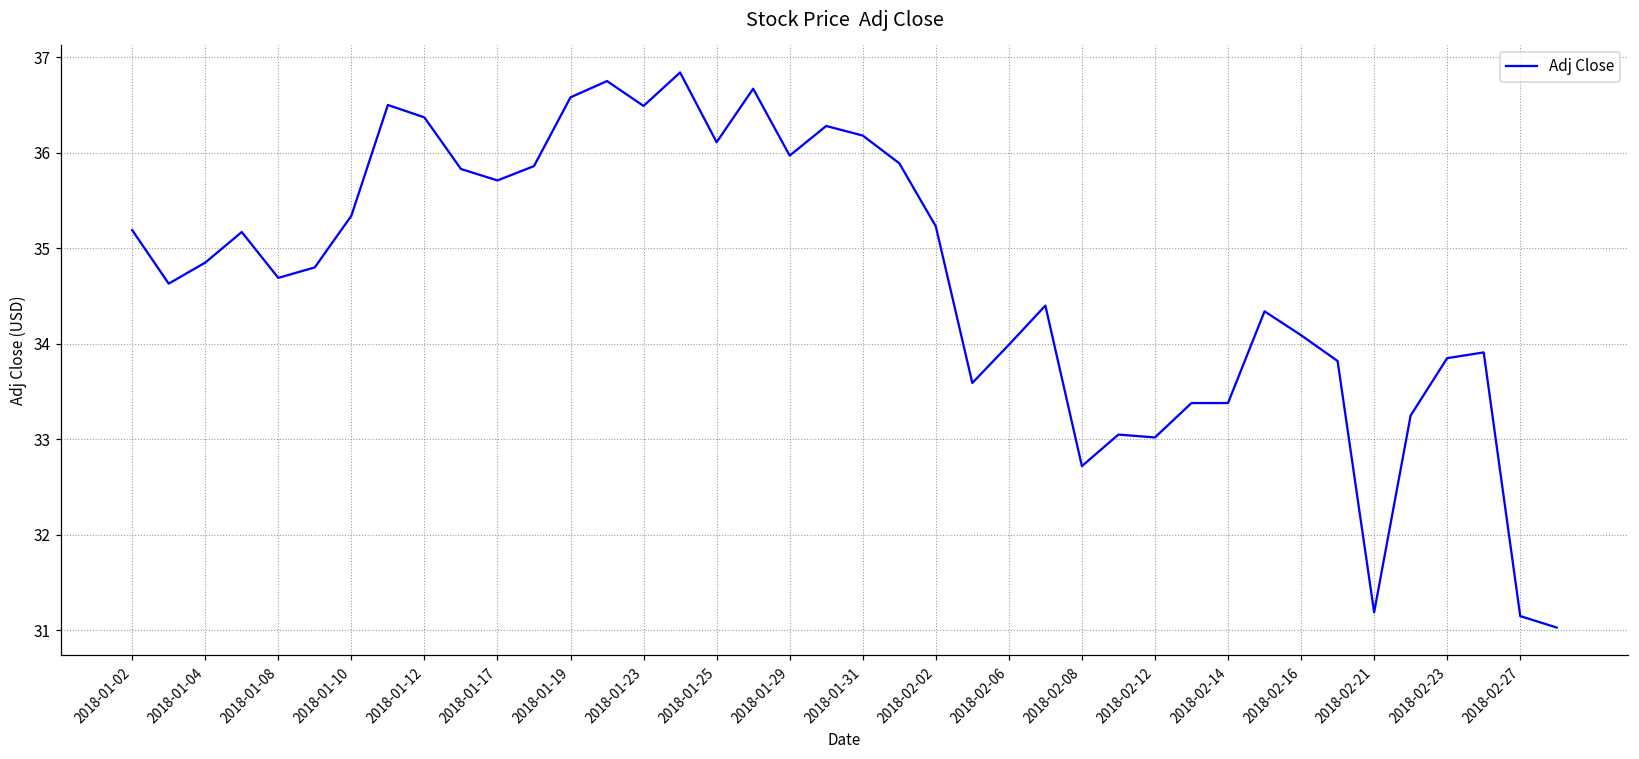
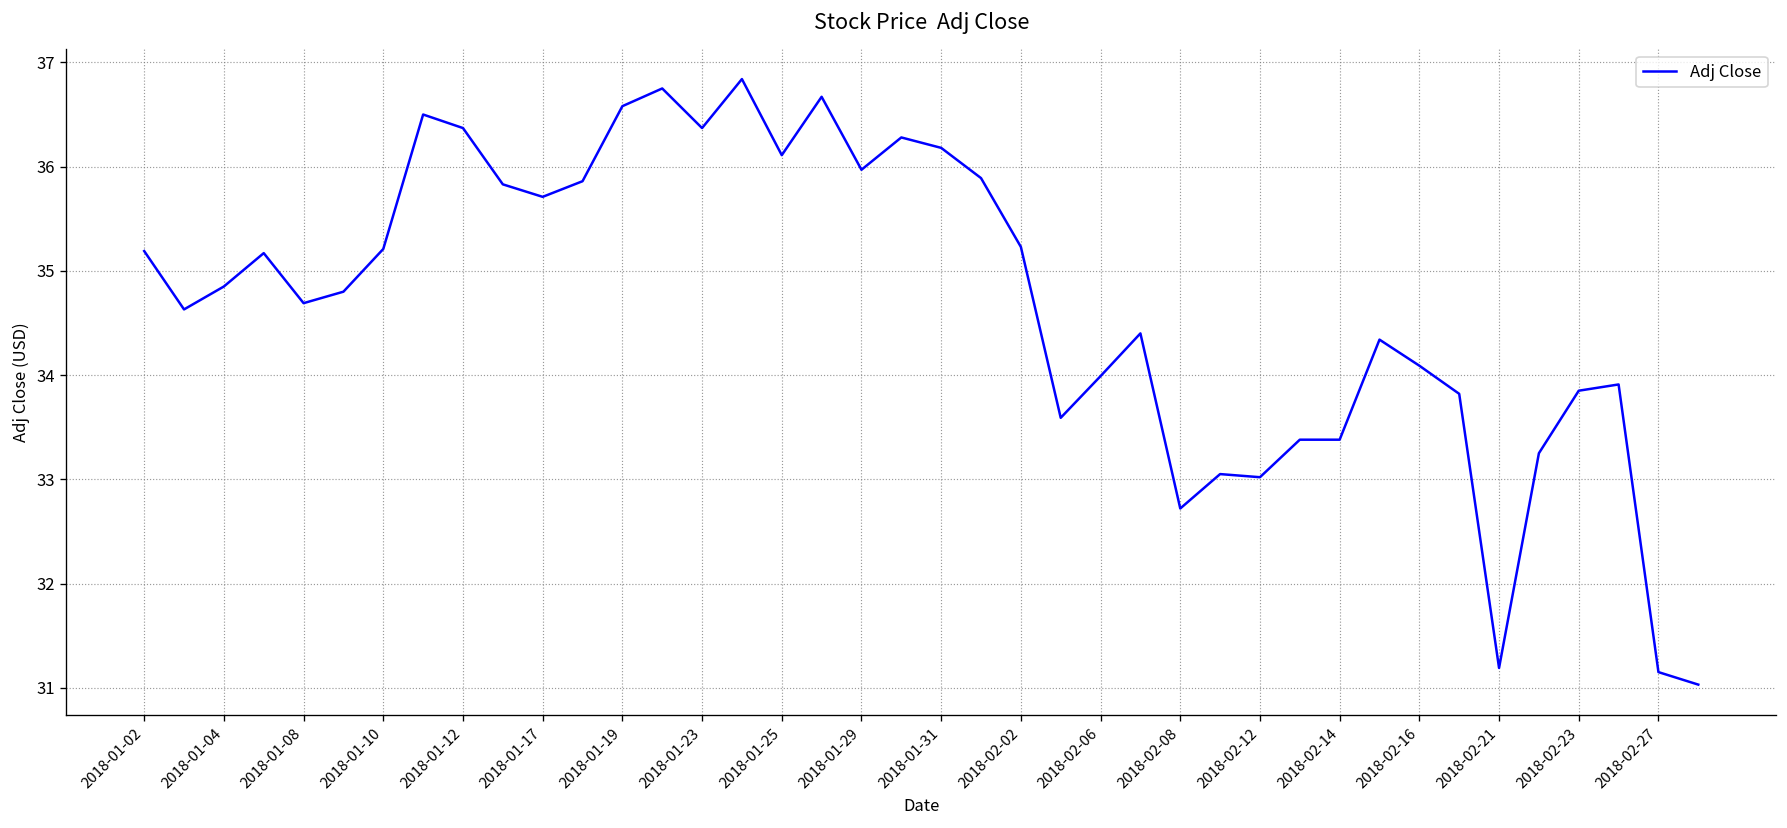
  {
    "2018-01-02": 35.2,
    "2018-01-04": 34.9,
    "2018-01-08": 34.7,
-   "2018-01-10": 35.3,
+   "2018-01-10": 35.2,
    "2018-01-12": 36.4,
    "2018-01-17": 35.7,
    "2018-01-19": 36.6,
-   "2018-01-23": 36.5,
+   "2018-01-23": 36.4,
    "2018-01-25": 36.1,
    "2018-01-29": 36.0,
    "2018-01-31": 36.2,
    "2018-02-02": 35.2,
    "2018-02-06": 34.0,
    "2018-02-08": 32.7,
    "2018-02-12": 33.0,
    "2018-02-14": 33.4,
    "2018-02-16": 34.1,
    "2018-02-21": 31.2,
    "2018-02-23": 33.9,
    "2018-02-27": 31.2
  }
